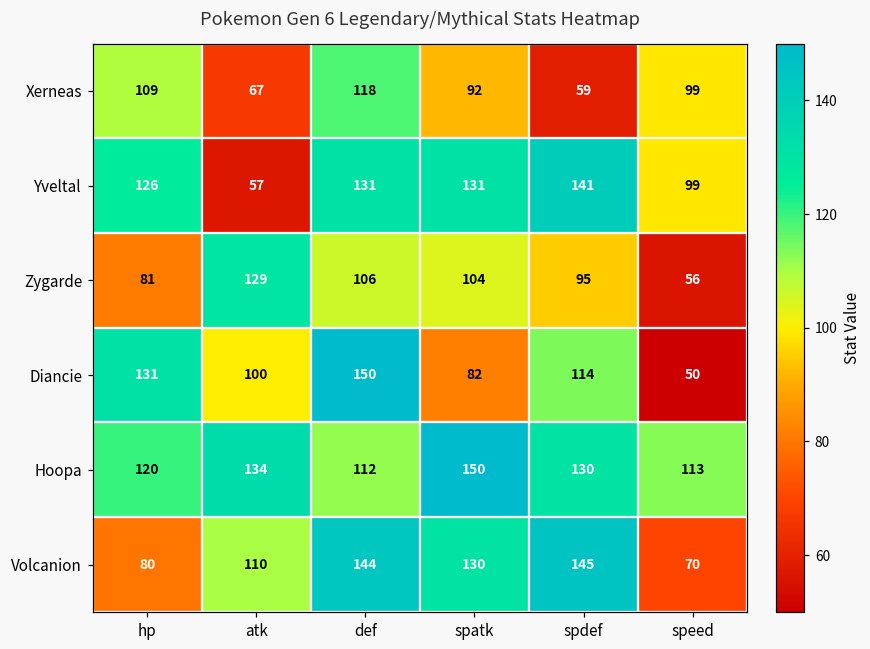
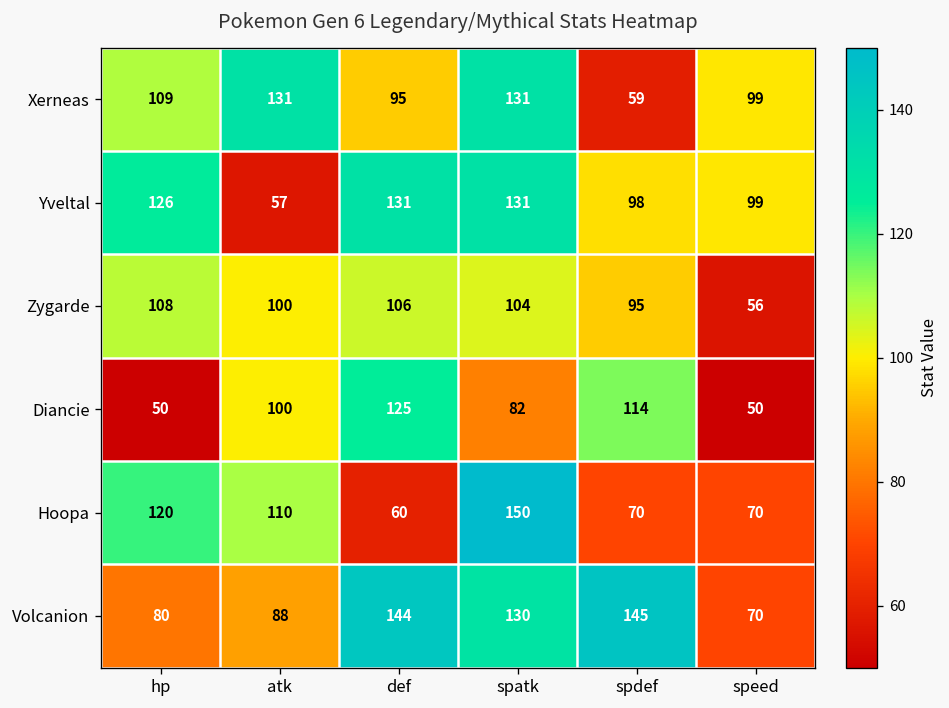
  {
    "Xerneas": {
      "hp": 109,
-     "atk": 67,
-     "def": 118,
-     "spatk": 92,
+     "atk": 131,
+     "def": 95,
+     "spatk": 131,
      "spdef": 59,
      "speed": 99
    },
    "Yveltal": {
      "hp": 126,
      "atk": 57,
      "def": 131,
      "spatk": 131,
-     "spdef": 141,
+     "spdef": 98,
      "speed": 99
    },
    "Zygarde": {
-     "hp": 81,
-     "atk": 129,
+     "hp": 108,
+     "atk": 100,
      "def": 106,
      "spatk": 104,
      "spdef": 95,
      "speed": 56
    },
    "Diancie": {
-     "hp": 131,
+     "hp": 50,
      "atk": 100,
-     "def": 150,
+     "def": 125,
      "spatk": 82,
      "spdef": 114,
      "speed": 50
    },
    "Hoopa": {
      "hp": 120,
-     "atk": 134,
-     "def": 112,
+     "atk": 110,
+     "def": 60,
      "spatk": 150,
-     "spdef": 130,
-     "speed": 113
+     "spdef": 70,
+     "speed": 70
    },
    "Volcanion": {
      "hp": 80,
-     "atk": 110,
+     "atk": 88,
      "def": 144,
      "spatk": 130,
      "spdef": 145,
      "speed": 70
    }
  }
